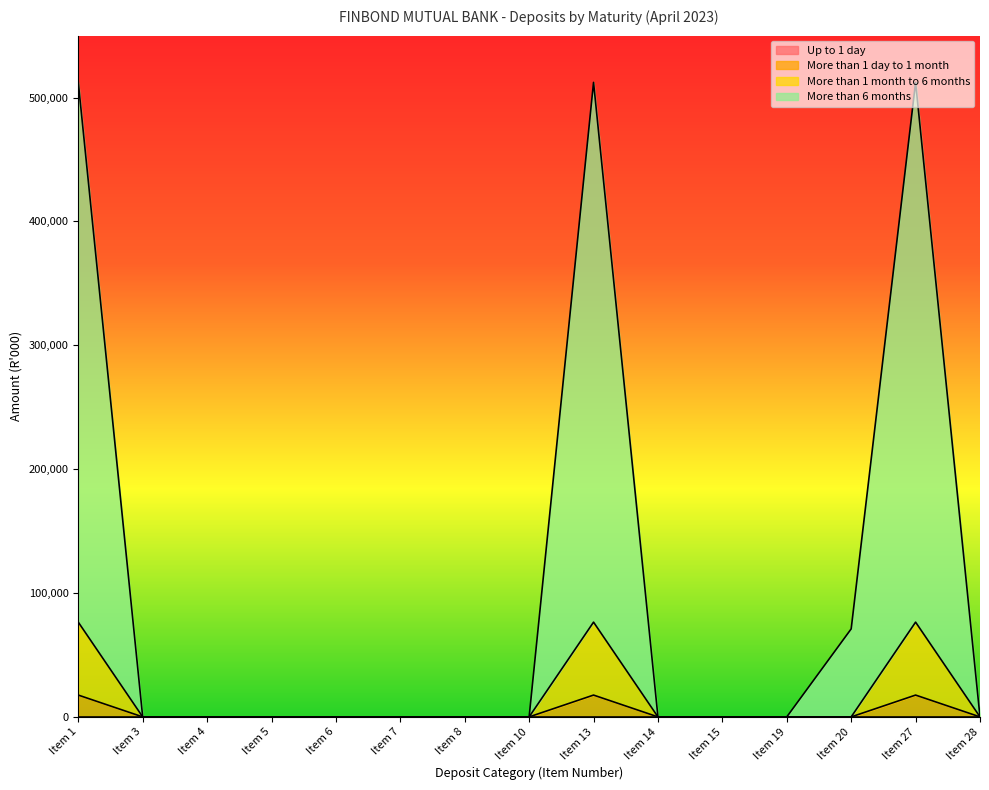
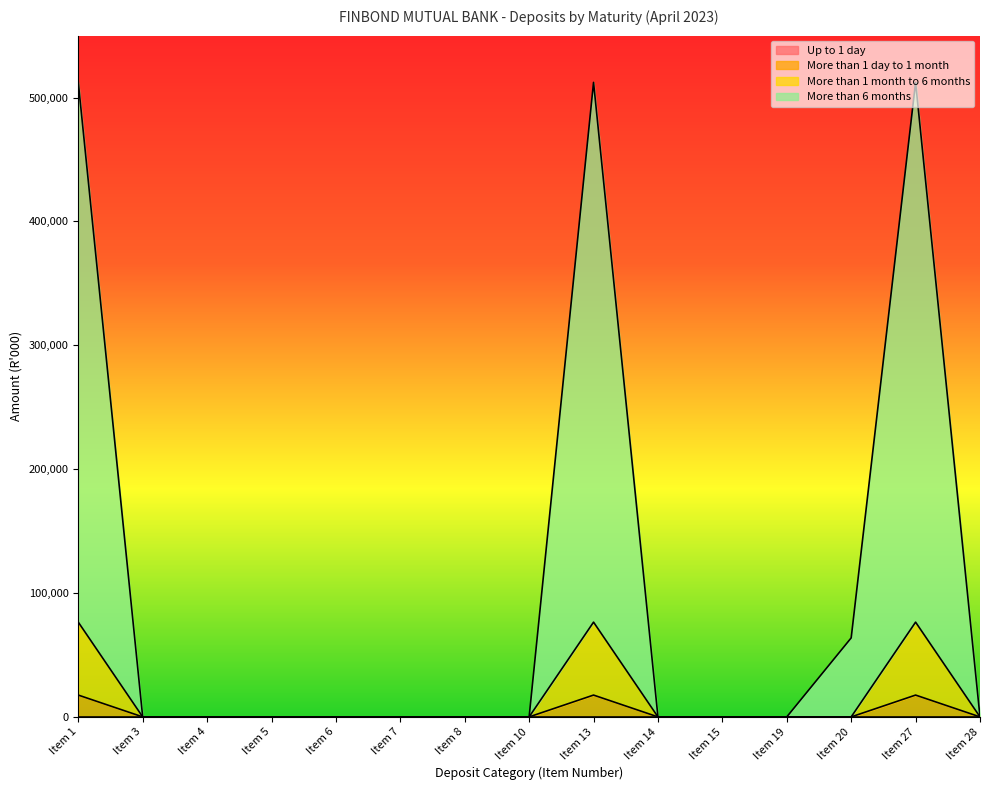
  {
    "Up to 1 day": {
      "Item 1": "0",
      "Item 13": "0",
      "Item 27": "0"
    },
    "More than 6 months": {
      "Item 1": "436,000",
      "Item 13": "436,000",
-     "Item 20": "71,000"
+     "Item 20": "64,000"
    }
  }
